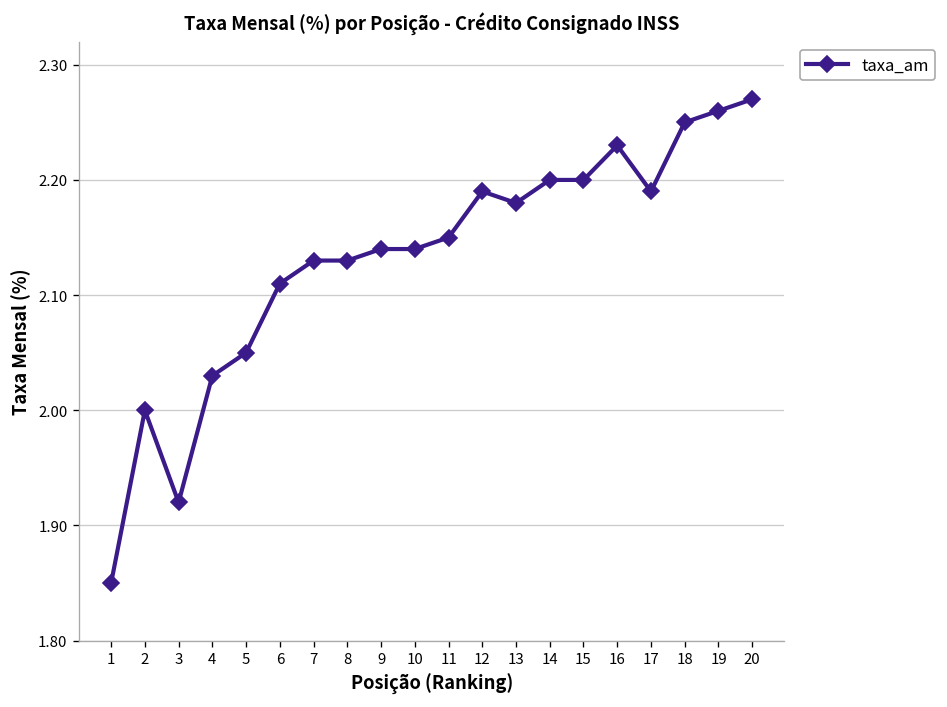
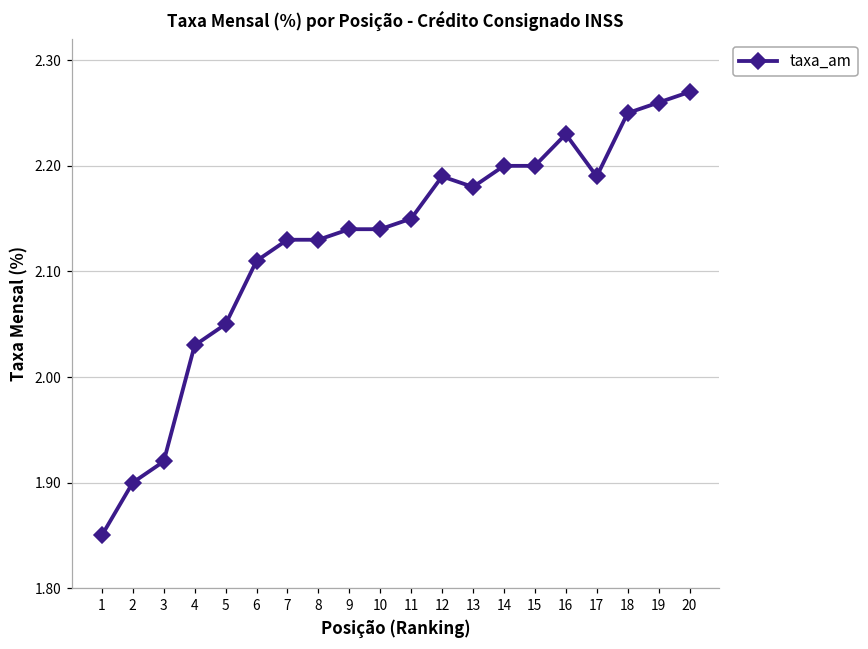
  {
    "1": 1.85,
-   "2": 2.0,
+   "2": 1.9,
    "3": 1.92,
    "4": 2.03,
    "5": 2.05,
    "6": 2.11,
    "7": 2.13,
    "8": 2.13,
    "9": 2.14,
    "10": 2.14,
    "11": 2.15,
    "12": 2.19,
    "13": 2.18,
    "14": 2.2,
    "15": 2.2,
    "16": 2.23,
    "17": 2.19,
    "18": 2.25,
    "19": 2.26,
    "20": 2.27
  }
